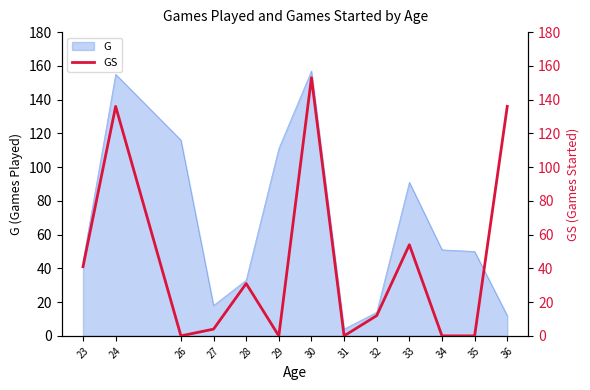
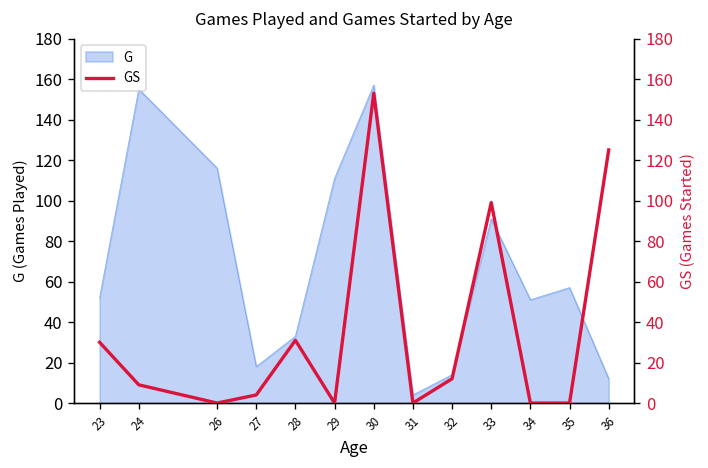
  {
    "G": {
-     "23": 44,
+     "23": 52,
      "24": 155,
      "26": 116,
      "27": 18,
      "28": 33,
      "29": 111,
      "30": 157,
      "31": 4,
      "32": 14,
      "33": 91,
      "34": 51,
-     "35": 50,
+     "35": 57,
      "36": 12
    },
    "GS": {
-     "23": 41,
-     "24": 136,
+     "23": 30,
+     "24": 9,
      "26": 0,
      "27": 4,
      "28": 31,
      "29": 0,
      "30": 153,
      "31": 0,
      "32": 12,
-     "33": 54,
+     "33": 99,
      "34": 0,
      "35": 0,
-     "36": 136
+     "36": 125
    }
  }
